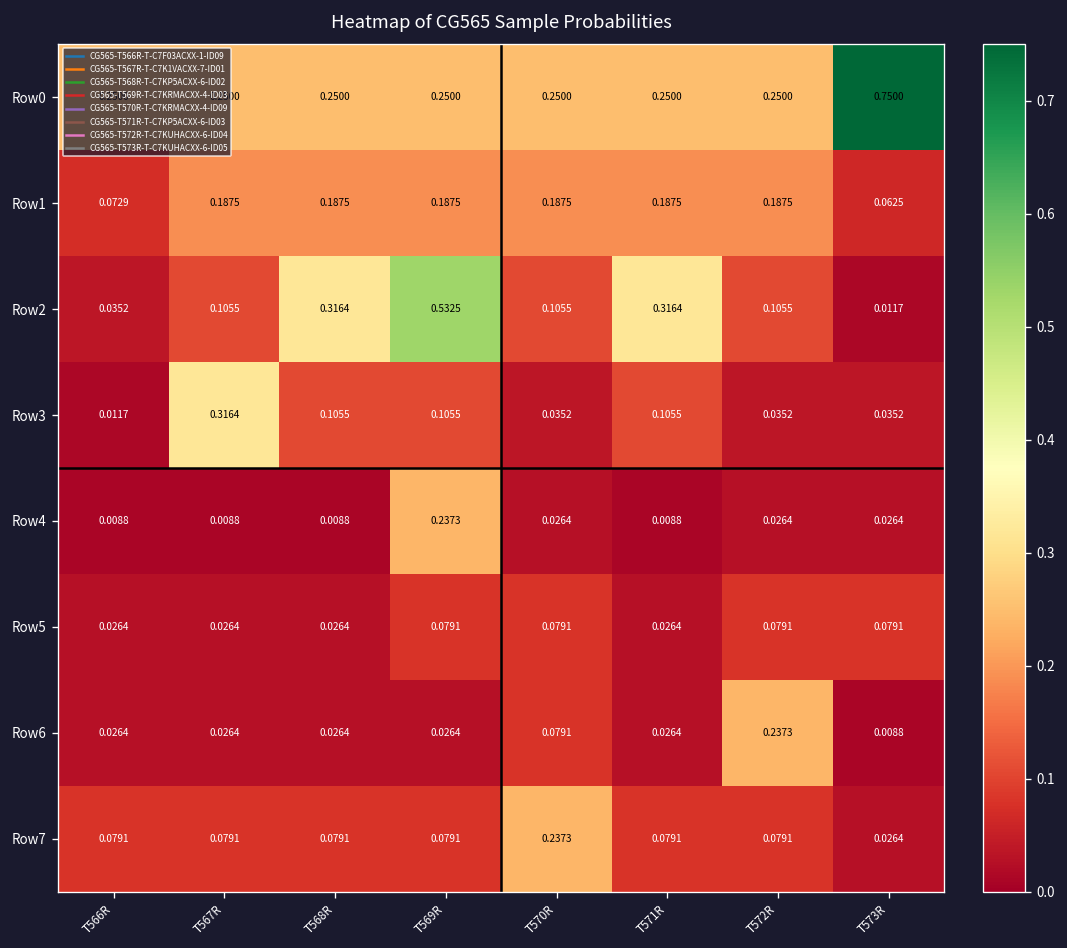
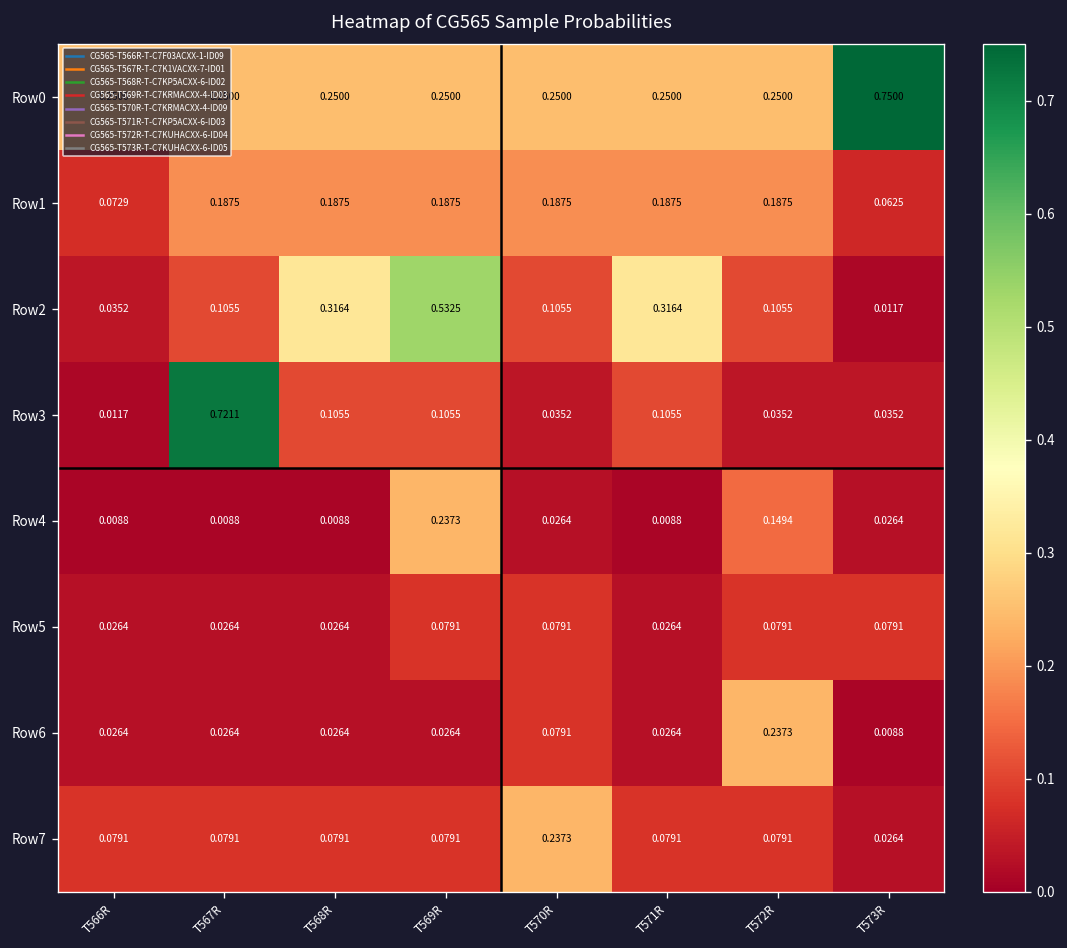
  {
    "Row0": {
      "T568R": 0.2500,
      "T569R": 0.2500,
      "T570R": 0.2500,
      "T571R": 0.2500,
      "T572R": 0.2500,
      "T573R": 0.7500
    },
    "Row1": {
      "T566R": 0.0729,
      "T567R": 0.1875,
      "T568R": 0.1875,
      "T569R": 0.1875,
      "T570R": 0.1875,
      "T571R": 0.1875,
      "T572R": 0.1875,
      "T573R": 0.0625
    },
    "Row2": {
      "T566R": 0.0352,
      "T567R": 0.1055,
      "T568R": 0.3164,
      "T569R": 0.5325,
      "T570R": 0.1055,
      "T571R": 0.3164,
      "T572R": 0.1055,
      "T573R": 0.0117
    },
    "Row3": {
      "T566R": 0.0117,
-     "T567R": 0.3164,
+     "T567R": 0.7211,
      "T568R": 0.1055,
      "T569R": 0.1055,
      "T570R": 0.0352,
      "T571R": 0.1055,
      "T572R": 0.0352,
      "T573R": 0.0352
    },
    "Row4": {
      "T566R": 0.0088,
      "T567R": 0.0088,
      "T568R": 0.0088,
      "T569R": 0.2373,
      "T570R": 0.0264,
      "T571R": 0.0088,
-     "T572R": 0.0264,
+     "T572R": 0.1494,
      "T573R": 0.0264
    },
    "Row5": {
      "T566R": 0.0264,
      "T567R": 0.0264,
      "T568R": 0.0264,
      "T569R": 0.0791,
      "T570R": 0.0791,
      "T571R": 0.0264,
      "T572R": 0.0791,
      "T573R": 0.0791
    },
    "Row6": {
      "T566R": 0.0264,
      "T567R": 0.0264,
      "T568R": 0.0264,
      "T569R": 0.0264,
      "T570R": 0.0791,
      "T571R": 0.0264,
      "T572R": 0.2373,
      "T573R": 0.0088
    },
    "Row7": {
      "T566R": 0.0791,
      "T567R": 0.0791,
      "T568R": 0.0791,
      "T569R": 0.0791,
      "T570R": 0.2373,
      "T571R": 0.0791,
      "T572R": 0.0791,
      "T573R": 0.0264
    }
  }
